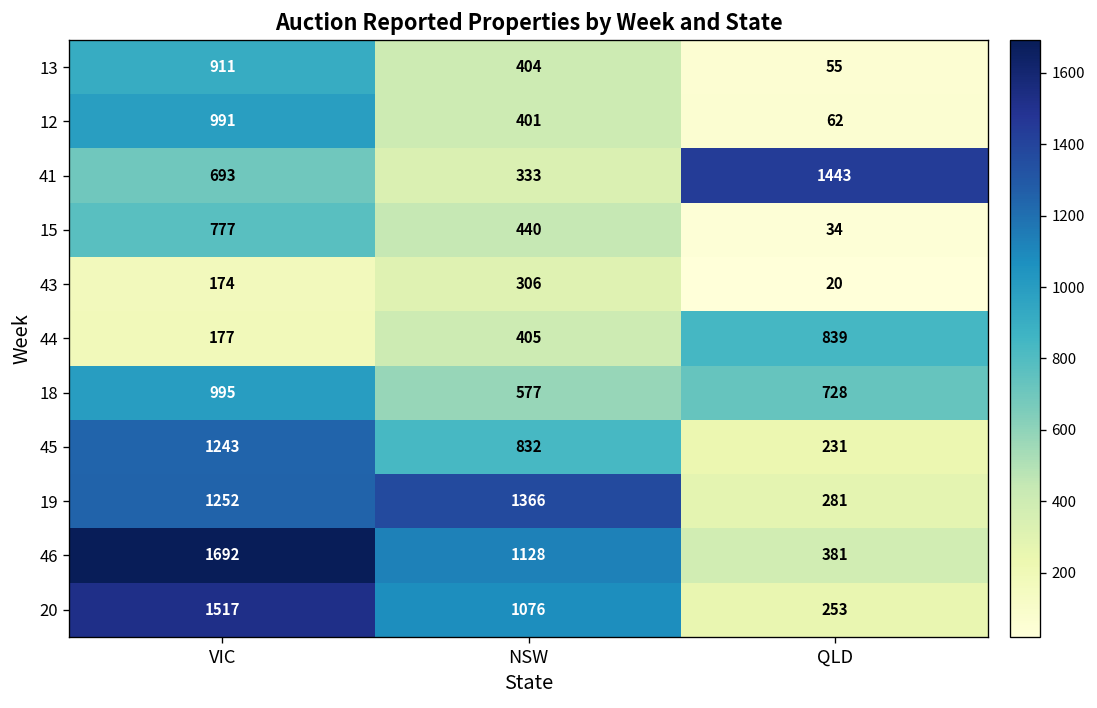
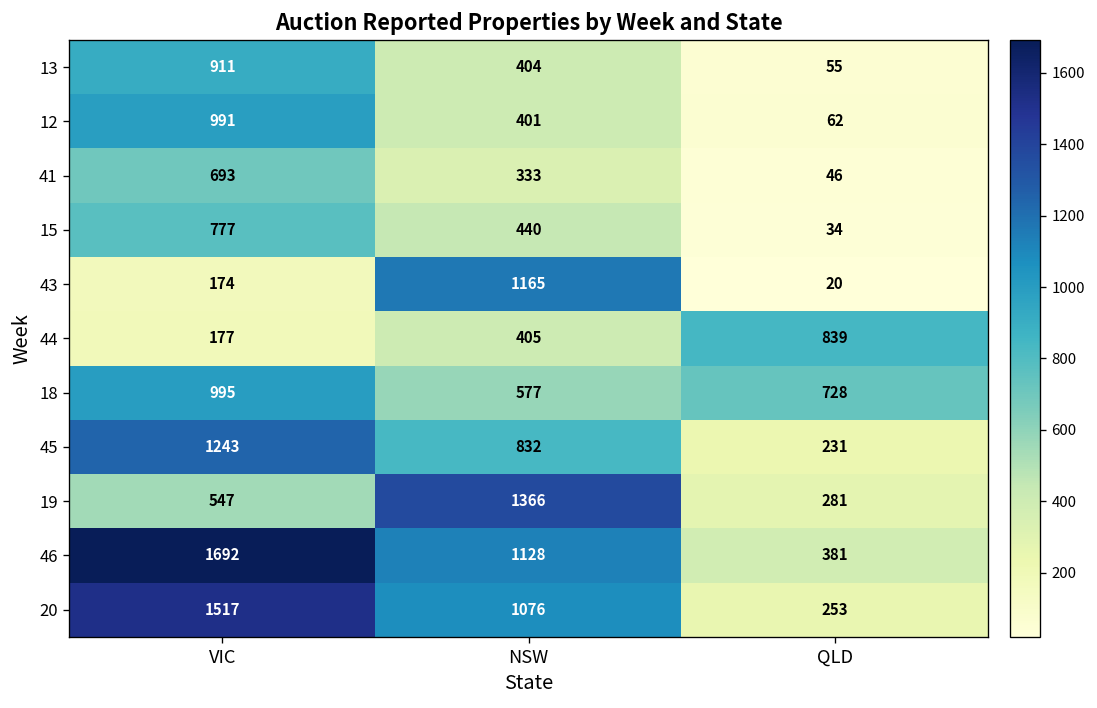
  {
    "13": {
      "VIC": 911,
      "NSW": 404,
      "QLD": 55
    },
    "12": {
      "VIC": 991,
      "NSW": 401,
      "QLD": 62
    },
    "41": {
      "VIC": 693,
      "NSW": 333,
-     "QLD": 1443
+     "QLD": 46
    },
    "15": {
      "VIC": 777,
      "NSW": 440,
      "QLD": 34
    },
    "43": {
      "VIC": 174,
-     "NSW": 306,
+     "NSW": 1165,
      "QLD": 20
    },
    "44": {
      "VIC": 177,
      "NSW": 405,
      "QLD": 839
    },
    "18": {
      "VIC": 995,
      "NSW": 577,
      "QLD": 728
    },
    "45": {
      "VIC": 1243,
      "NSW": 832,
      "QLD": 231
    },
    "19": {
-     "VIC": 1252,
+     "VIC": 547,
      "NSW": 1366,
      "QLD": 281
    },
    "46": {
      "VIC": 1692,
      "NSW": 1128,
      "QLD": 381
    },
    "20": {
      "VIC": 1517,
      "NSW": 1076,
      "QLD": 253
    }
  }
